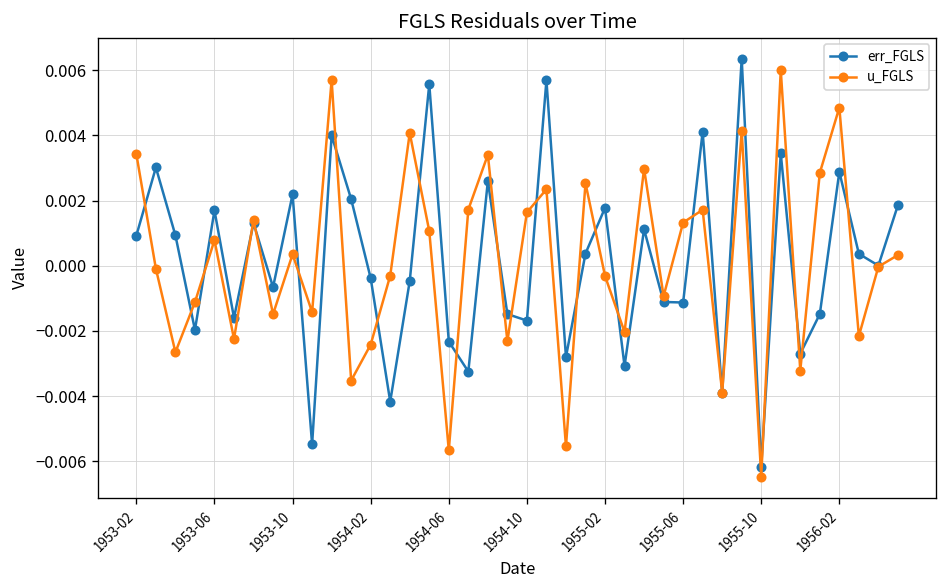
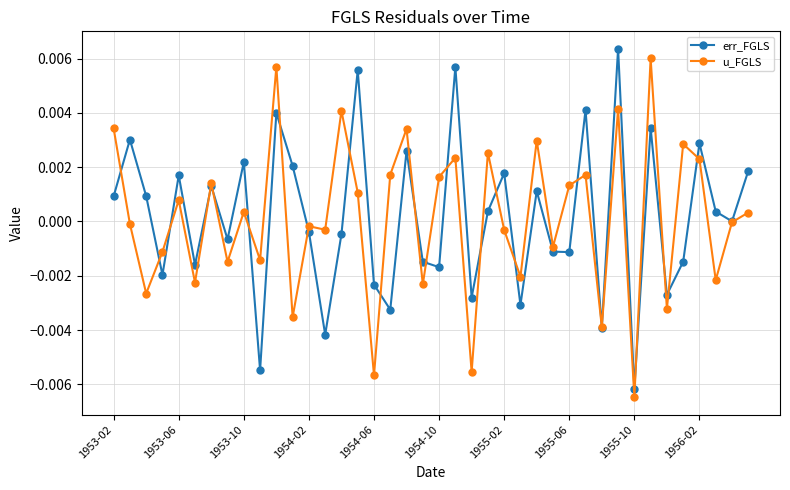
  {
    "err_FGLS": {
      "1953-02": 0.0009,
      "1953-06": 0.0017,
      "1953-10": 0.0022,
      "1954-02": -0.0004,
      "1954-06": -0.0023,
      "1954-10": -0.0017,
      "1955-02": 0.0018,
      "1955-06": -0.0011,
      "1955-10": -0.0062,
      "1956-02": 0.0029
    },
    "u_FGLS": {
      "1953-02": 0.0034,
      "1953-06": 0.0008,
      "1953-10": 0.0004,
-     "1954-02": -0.0024,
+     "1954-02": -0.0002,
      "1954-06": -0.0057,
      "1954-10": 0.0016,
      "1955-02": -0.0003,
      "1955-06": 0.0013,
      "1955-10": -0.0065,
-     "1956-02": 0.0049
+     "1956-02": 0.0023
    }
  }
